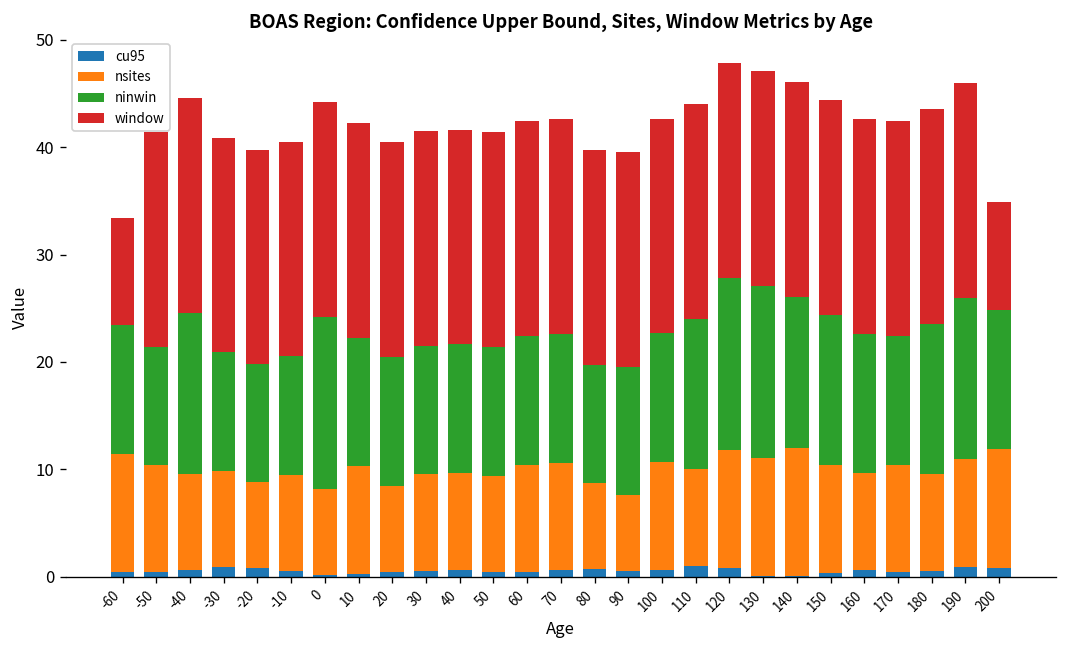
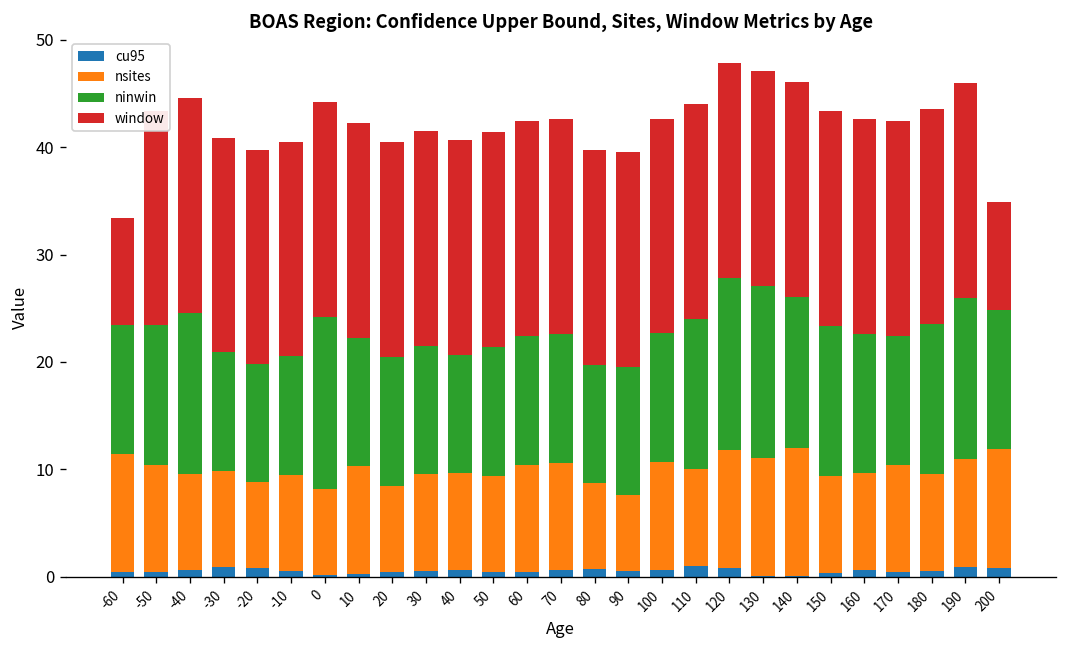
  {
    "cu95": {
      "-60": 0,
      "-50": 0,
      "-40": 1,
      "-30": 1,
      "-20": 1,
      "-10": 1,
      "20": 0,
      "30": 1,
      "40": 1,
      "50": 0,
      "60": 0,
      "70": 1,
      "80": 1,
      "90": 1,
      "100": 1,
      "110": 1,
      "120": 1,
      "150": 0,
      "160": 1,
      "170": 0,
      "180": 1,
      "190": 1,
      "200": 1
    },
    "nsites": {
      "-60": 11,
      "-50": 10,
      "-40": 9,
      "-30": 9,
      "-20": 8,
      "-10": 9,
      "0": 8,
      "10": 10,
      "20": 8,
      "30": 9,
      "40": 9,
      "50": 9,
      "60": 10,
      "70": 10,
      "80": 8,
      "90": 7,
      "100": 10,
      "110": 9,
      "120": 11,
      "130": 11,
      "140": 12,
-     "150": 10,
+     "150": 9,
      "160": 9,
      "170": 10,
      "180": 9,
      "190": 10,
      "200": 11
    },
    "ninwin": {
      "-60": 12,
-     "-50": 11,
+     "-50": 13,
      "-40": 15,
      "-30": 11,
      "-20": 11,
      "-10": 11,
      "0": 16,
      "10": 12,
      "20": 12,
      "30": 12,
-     "40": 12,
+     "40": 11,
      "50": 12,
      "60": 12,
      "70": 12,
      "80": 11,
      "90": 12,
      "100": 12,
      "110": 14,
      "120": 16,
      "130": 16,
      "140": 14,
      "150": 14,
      "160": 13,
      "170": 12,
      "180": 14,
      "190": 15,
      "200": 13
    },
    "window": {
      "-60": 10,
      "-40": 20,
      "-30": 20,
      "-20": 20,
      "-10": 20,
      "0": 20,
      "10": 20,
      "20": 20,
      "30": 20,
      "40": 20,
      "50": 20,
      "60": 20,
      "70": 20,
      "80": 20,
      "90": 20,
      "100": 20,
      "110": 20,
      "120": 20,
      "130": 20,
      "140": 20,
      "150": 20,
      "160": 20,
      "170": 20,
      "180": 20,
      "190": 20,
      "200": 10
    }
  }
